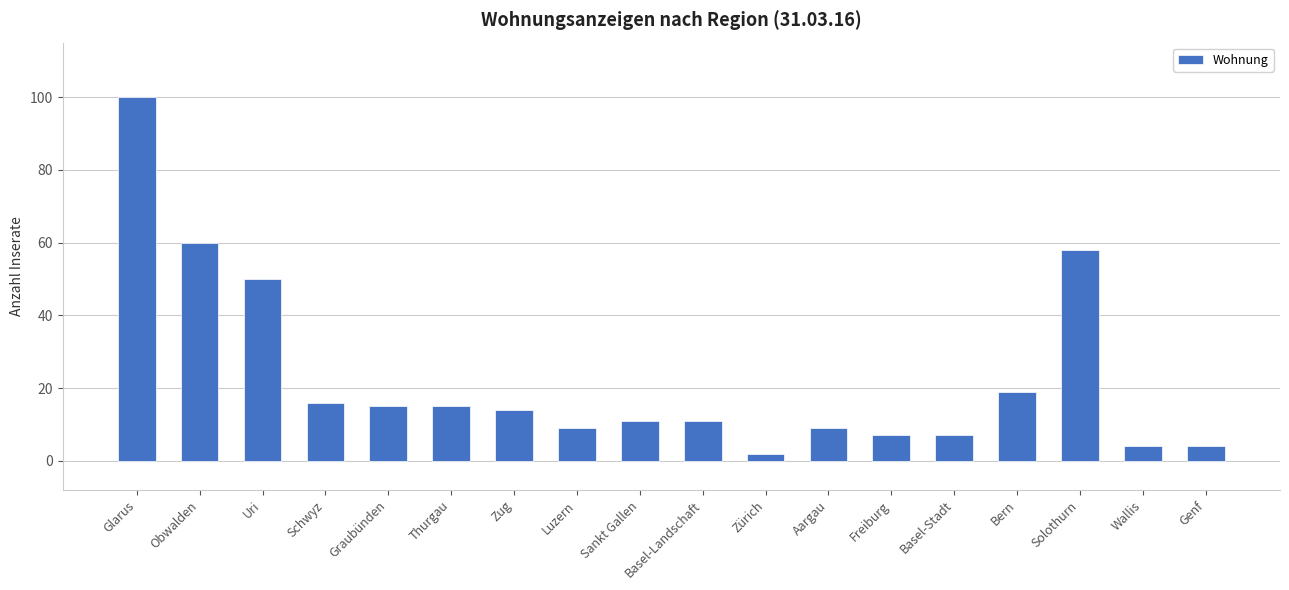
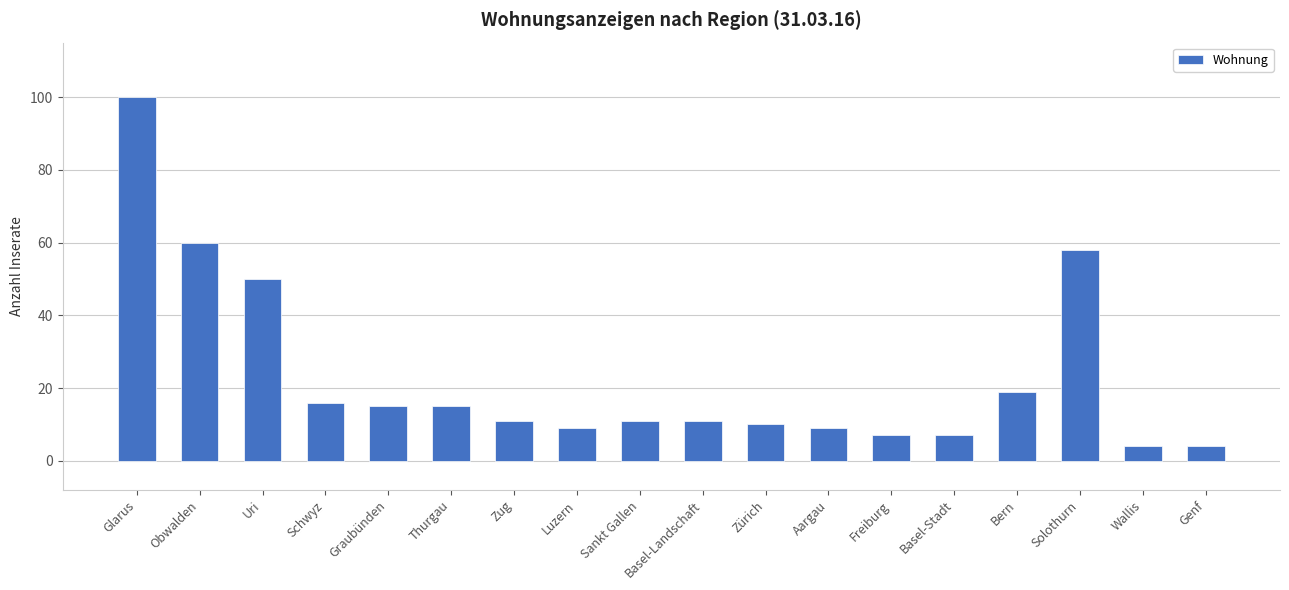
  {
    "Glarus": 100,
    "Obwalden": 60,
    "Uri": 50,
    "Schwyz": 16,
    "Graubünden": 15,
    "Thurgau": 15,
-   "Zug": 14,
+   "Zug": 11,
    "Luzern": 9,
    "Sankt Gallen": 11,
    "Basel-Landschaft": 11,
-   "Zürich": 2,
+   "Zürich": 10,
    "Aargau": 9,
    "Freiburg": 7,
    "Basel-Stadt": 7,
    "Bern": 19,
    "Solothurn": 58,
    "Wallis": 4,
    "Genf": 4
  }
